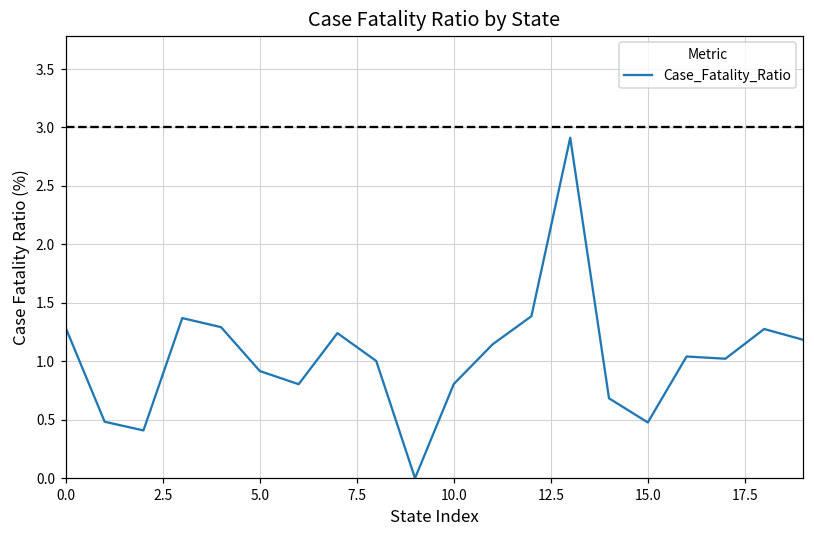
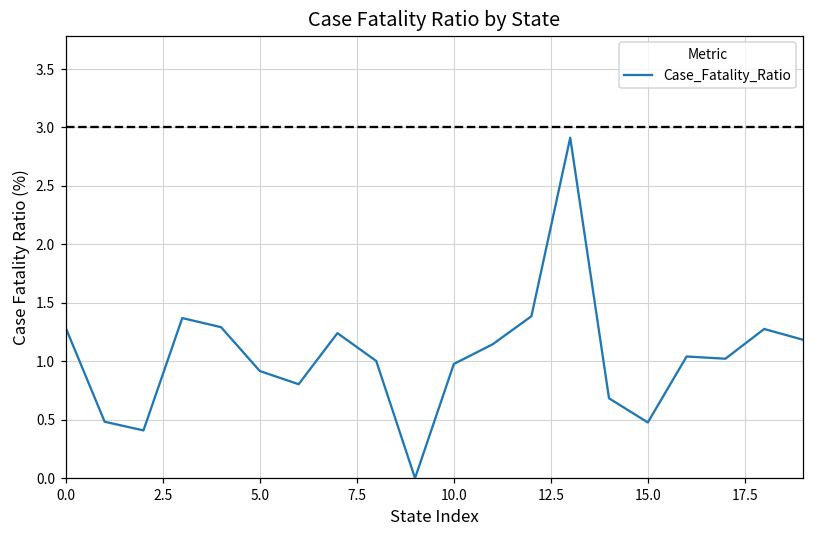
  {
    "0.0": 1.28,
    "5.0": 0.92,
-   "10.0": 0.81,
+   "10.0": 0.98,
    "15.0": 0.48
  }
